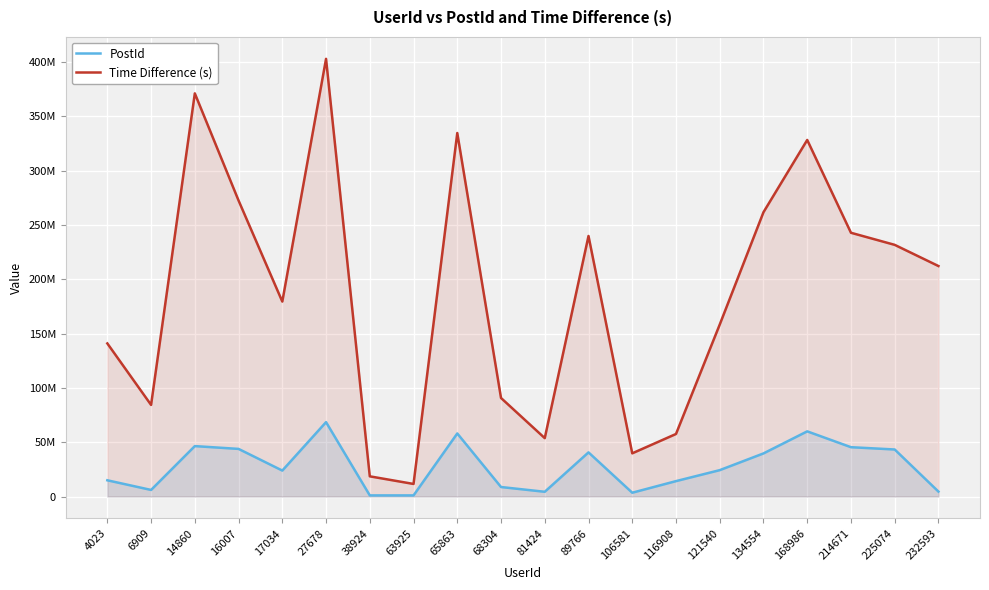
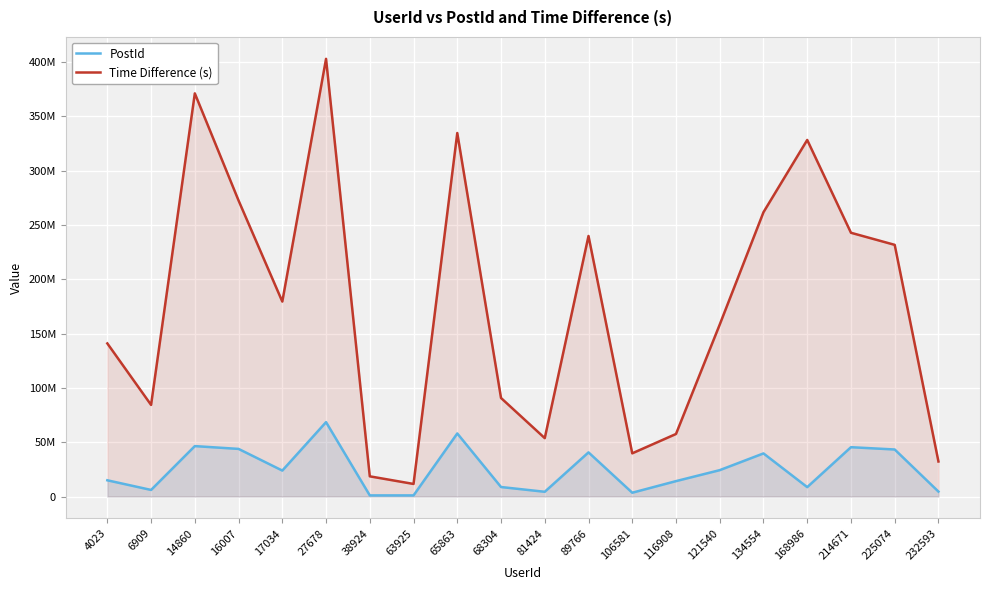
  {
    "PostId": {
      "4023": 15000000,
      "6909": 6000000,
      "14860": 46000000,
      "16007": 44000000,
      "17034": 24000000,
      "27678": 68000000,
      "38924": 1000000,
      "63925": 1000000,
      "65863": 58000000,
      "68304": 9000000,
      "81424": 4000000,
      "89766": 41000000,
      "106581": 3000000,
      "116908": 14000000,
      "121540": 24000000,
      "134554": 40000000,
-     "168986": 60000000,
+     "168986": 9000000,
      "214671": 45000000,
      "225074": 43000000,
      "232593": 5000000
    },
    "Time Difference (s)": {
      "4023": 141000000,
      "6909": 84000000,
      "14860": 371000000,
      "16007": 272000000,
      "17034": 179000000,
      "27678": 403000000,
      "38924": 19000000,
      "63925": 12000000,
      "65863": 335000000,
      "68304": 91000000,
      "81424": 54000000,
      "89766": 240000000,
      "106581": 40000000,
      "116908": 58000000,
      "121540": 158000000,
      "134554": 262000000,
      "168986": 328000000,
      "214671": 243000000,
      "225074": 232000000,
-     "232593": 212000000
+     "232593": 32000000
    }
  }
